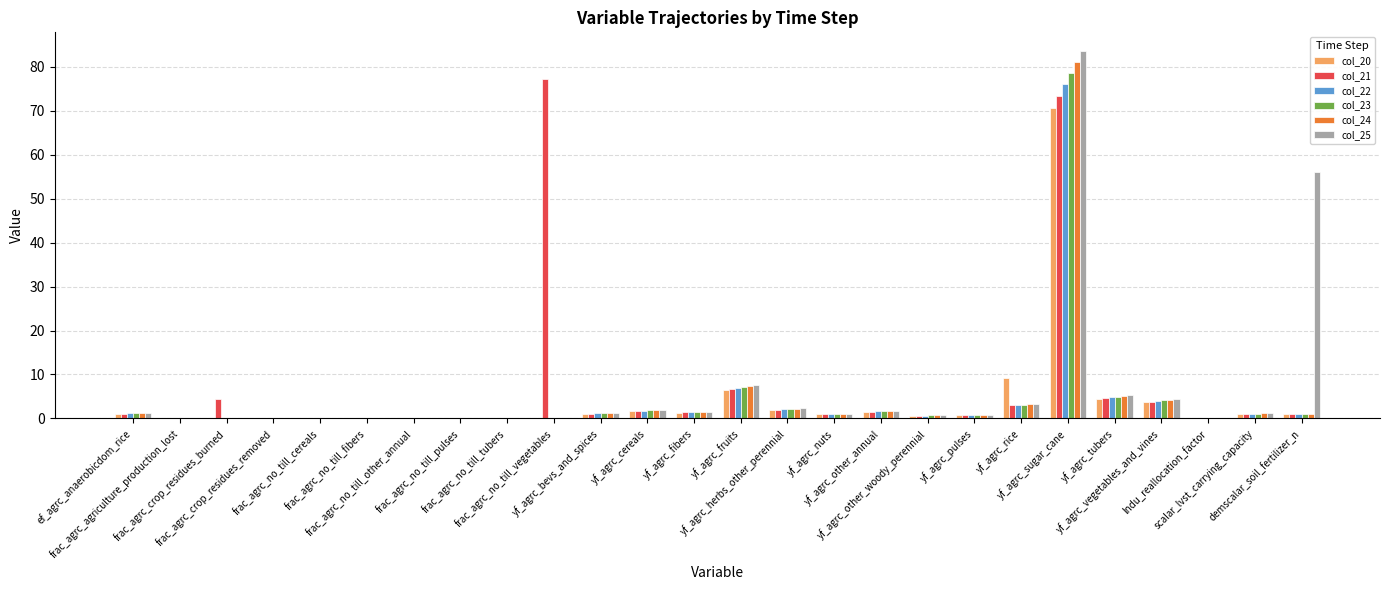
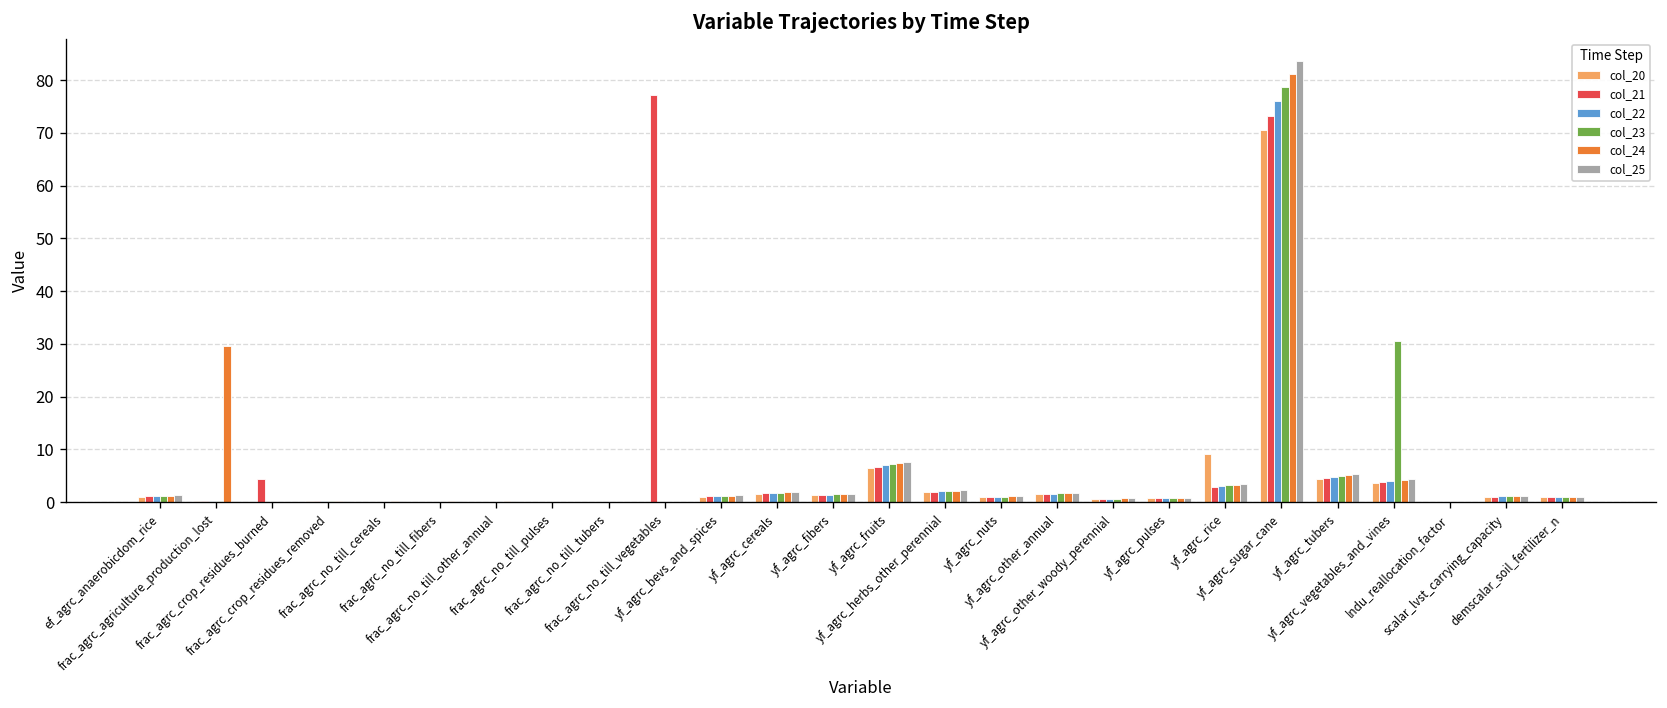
  {
    "col_20": {
      "ef_agrc_anaerobicdom_rice": 1,
      "yf_agrc_bevs_and_spices": 1,
      "yf_agrc_cereals": 2,
      "yf_agrc_fibers": 1,
      "yf_agrc_fruits": 6,
      "yf_agrc_herbs_other_perennial": 2,
      "yf_agrc_nuts": 1,
      "yf_agrc_other_annual": 1,
      "yf_agrc_other_woody_perennial": 1,
      "yf_agrc_pulses": 1,
      "yf_agrc_rice": 9,
      "yf_agrc_sugar_cane": 71,
      "yf_agrc_tubers": 4,
      "yf_agrc_vegetables_and_vines": 4,
      "lndu_reallocation_factor": 0,
      "scalar_lvst_carrying_capacity": 1,
      "demscalar_soil_fertilizer_n": 1
    },
    "col_21": {
      "ef_agrc_anaerobicdom_rice": 1,
      "frac_agrc_crop_residues_burned": 4,
      "frac_agrc_no_till_vegetables": 77,
      "yf_agrc_bevs_and_spices": 1,
      "yf_agrc_cereals": 2,
      "yf_agrc_fibers": 1,
      "yf_agrc_fruits": 7,
      "yf_agrc_herbs_other_perennial": 2,
      "yf_agrc_nuts": 1,
      "yf_agrc_other_annual": 2,
      "yf_agrc_other_woody_perennial": 1,
      "yf_agrc_pulses": 1,
      "yf_agrc_rice": 3,
      "yf_agrc_sugar_cane": 73,
      "yf_agrc_tubers": 5,
      "yf_agrc_vegetables_and_vines": 4,
      "scalar_lvst_carrying_capacity": 1,
      "demscalar_soil_fertilizer_n": 1
    },
    "col_22": {
      "ef_agrc_anaerobicdom_rice": 1,
      "yf_agrc_bevs_and_spices": 1,
      "yf_agrc_cereals": 2,
      "yf_agrc_fibers": 1,
      "yf_agrc_fruits": 7,
      "yf_agrc_herbs_other_perennial": 2,
      "yf_agrc_nuts": 1,
      "yf_agrc_other_annual": 2,
      "yf_agrc_other_woody_perennial": 1,
      "yf_agrc_pulses": 1,
      "yf_agrc_rice": 3,
      "yf_agrc_sugar_cane": 76,
      "yf_agrc_tubers": 5,
      "yf_agrc_vegetables_and_vines": 4,
      "scalar_lvst_carrying_capacity": 1,
      "demscalar_soil_fertilizer_n": 1
    },
    "col_23": {
      "ef_agrc_anaerobicdom_rice": 1,
      "yf_agrc_bevs_and_spices": 1,
      "yf_agrc_cereals": 2,
      "yf_agrc_fibers": 1,
      "yf_agrc_fruits": 7,
      "yf_agrc_herbs_other_perennial": 2,
      "yf_agrc_nuts": 1,
      "yf_agrc_other_annual": 2,
      "yf_agrc_other_woody_perennial": 1,
      "yf_agrc_pulses": 1,
      "yf_agrc_rice": 3,
      "yf_agrc_sugar_cane": 79,
      "yf_agrc_tubers": 5,
-     "yf_agrc_vegetables_and_vines": 4,
+     "yf_agrc_vegetables_and_vines": 30,
      "scalar_lvst_carrying_capacity": 1,
      "demscalar_soil_fertilizer_n": 1
    },
    "col_24": {
      "ef_agrc_anaerobicdom_rice": 1,
-     "frac_agrc_agriculture_production_lost": 0,
+     "frac_agrc_agriculture_production_lost": 30,
      "yf_agrc_bevs_and_spices": 1,
      "yf_agrc_cereals": 2,
      "yf_agrc_fibers": 2,
      "yf_agrc_fruits": 7,
      "yf_agrc_herbs_other_perennial": 2,
      "yf_agrc_nuts": 1,
      "yf_agrc_other_annual": 2,
      "yf_agrc_other_woody_perennial": 1,
      "yf_agrc_pulses": 1,
      "yf_agrc_rice": 3,
      "yf_agrc_sugar_cane": 81,
      "yf_agrc_tubers": 5,
      "yf_agrc_vegetables_and_vines": 4,
      "scalar_lvst_carrying_capacity": 1,
      "demscalar_soil_fertilizer_n": 1
    },
    "col_25": {
      "ef_agrc_anaerobicdom_rice": 1,
      "yf_agrc_bevs_and_spices": 1,
      "yf_agrc_cereals": 2,
      "yf_agrc_fibers": 2,
      "yf_agrc_fruits": 8,
      "yf_agrc_herbs_other_perennial": 2,
      "yf_agrc_nuts": 1,
      "yf_agrc_other_annual": 2,
      "yf_agrc_other_woody_perennial": 1,
      "yf_agrc_pulses": 1,
      "yf_agrc_rice": 3,
      "yf_agrc_sugar_cane": 84,
      "yf_agrc_tubers": 5,
      "yf_agrc_vegetables_and_vines": 4,
      "scalar_lvst_carrying_capacity": 1,
-     "demscalar_soil_fertilizer_n": 56
+     "demscalar_soil_fertilizer_n": 1
    }
  }
